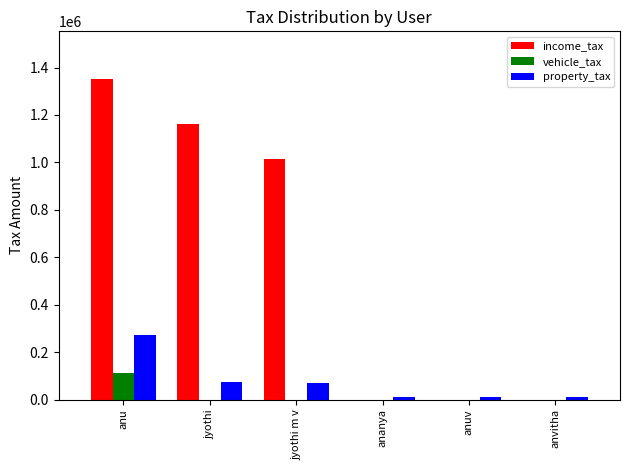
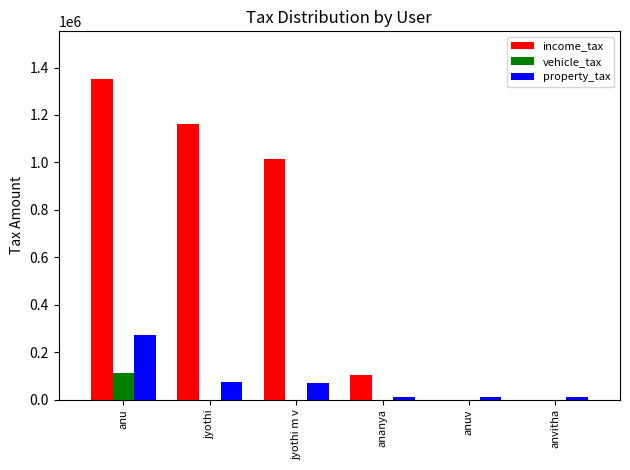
  {
    "income_tax": {
      "anu": 1350000,
      "jyothi": 1160000,
      "jyothi m v": 1010000,
-     "ananya": 0,
+     "ananya": 100000,
      "anuv": 0,
      "anvitha": 0
    },
    "vehicle_tax": {
      "anu": 110000,
      "jyothi": 0,
      "jyothi m v": 0,
      "ananya": 0,
      "anuv": 0,
      "anvitha": 0
    },
    "property_tax": {
      "anu": 270000,
      "jyothi": 70000,
      "jyothi m v": 70000,
      "ananya": 10000,
      "anuv": 10000,
      "anvitha": 10000
    }
  }
